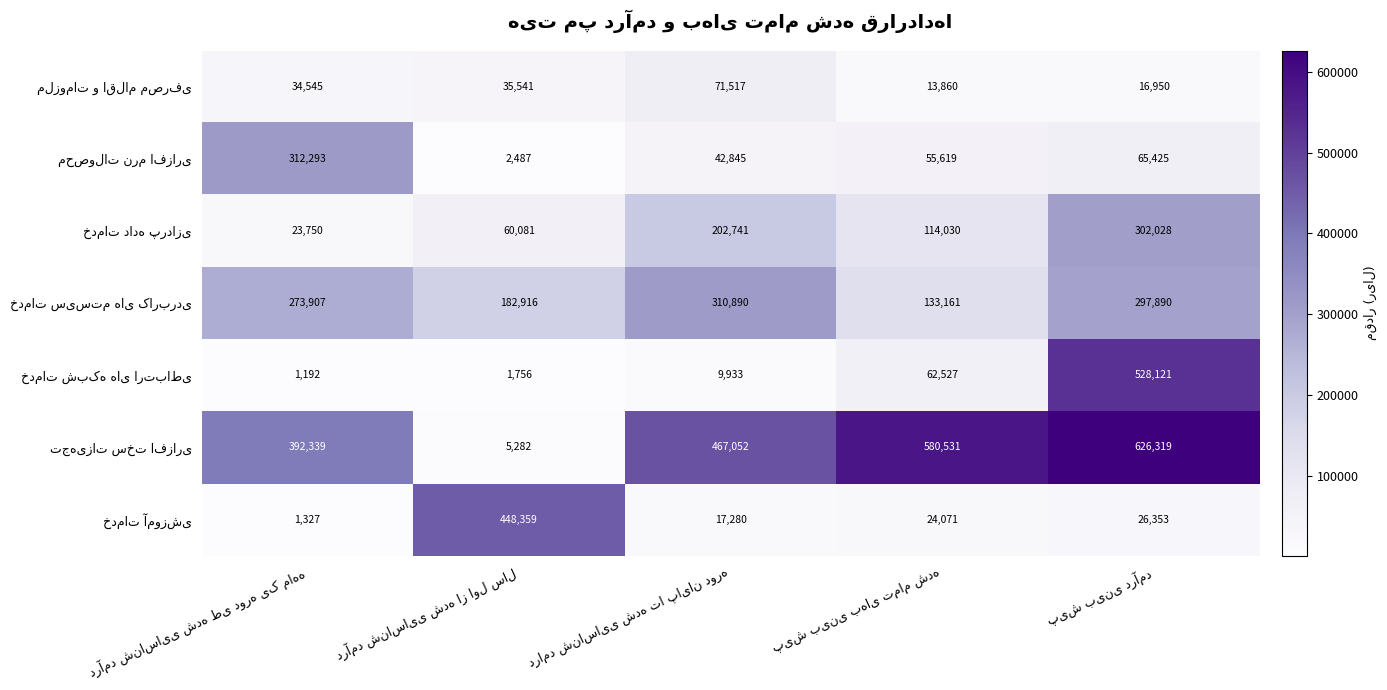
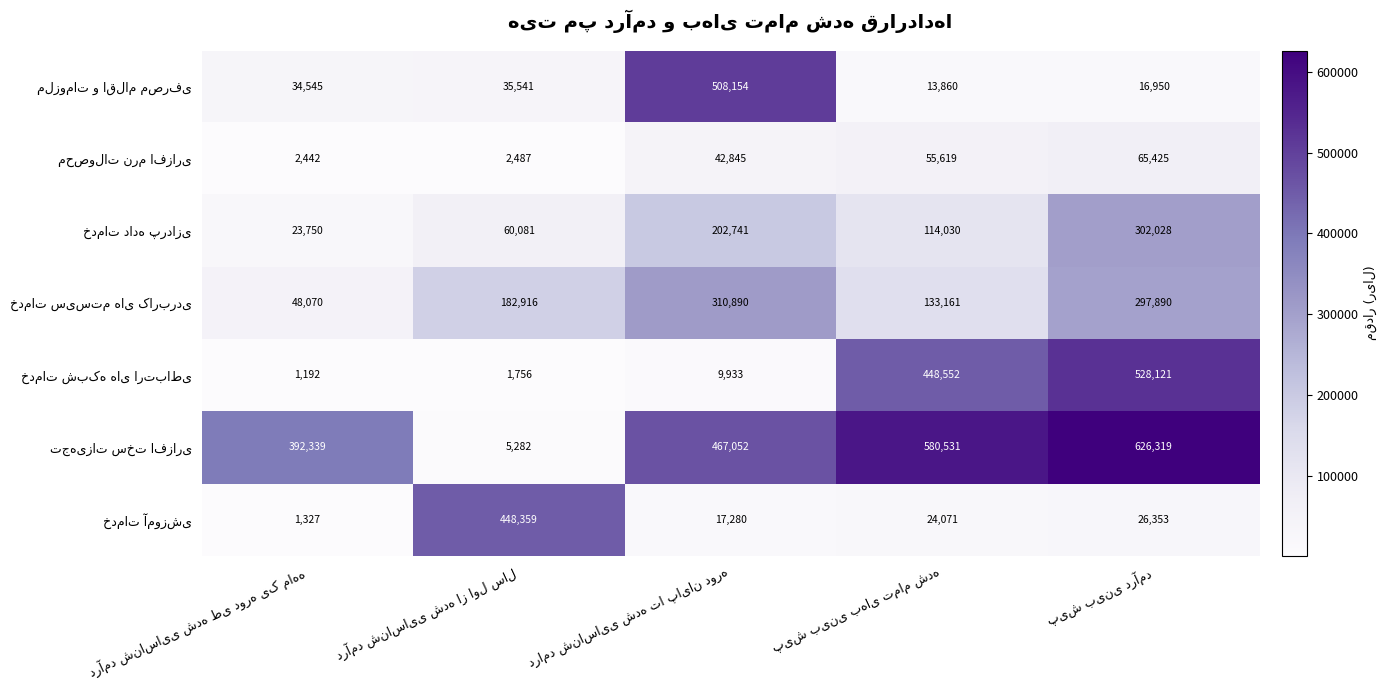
  {
    "ملزومات و اقلام مصرفی": {
      "درآمد شناسایی شده طی دوره یک ماهه": "34,545",
      "درآمد شناسایی شده از اول سال": "35,541",
-     "درامد شناسایی شده تا پایان دوره": "71,517",
+     "درامد شناسایی شده تا پایان دوره": "508,154",
      "پیش بینی بهای تمام شده": "13,860",
      "پیش بینی درآمد": "16,950"
    },
    "محصولات نرم افزاری": {
-     "درآمد شناسایی شده طی دوره یک ماهه": "312,293",
+     "درآمد شناسایی شده طی دوره یک ماهه": "2,442",
      "درآمد شناسایی شده از اول سال": "2,487",
      "درامد شناسایی شده تا پایان دوره": "42,845",
      "پیش بینی بهای تمام شده": "55,619",
      "پیش بینی درآمد": "65,425"
    },
    "خدمات داده پردازی": {
      "درآمد شناسایی شده طی دوره یک ماهه": "23,750",
      "درآمد شناسایی شده از اول سال": "60,081",
      "درامد شناسایی شده تا پایان دوره": "202,741",
      "پیش بینی بهای تمام شده": "114,030",
      "پیش بینی درآمد": "302,028"
    },
    "خدمات سیستم های کاربردی": {
-     "درآمد شناسایی شده طی دوره یک ماهه": "273,907",
+     "درآمد شناسایی شده طی دوره یک ماهه": "48,070",
      "درآمد شناسایی شده از اول سال": "182,916",
      "درامد شناسایی شده تا پایان دوره": "310,890",
      "پیش بینی بهای تمام شده": "133,161",
      "پیش بینی درآمد": "297,890"
    },
    "خدمات شبکه های ارتباطی": {
      "درآمد شناسایی شده طی دوره یک ماهه": "1,192",
      "درآمد شناسایی شده از اول سال": "1,756",
      "درامد شناسایی شده تا پایان دوره": "9,933",
-     "پیش بینی بهای تمام شده": "62,527",
+     "پیش بینی بهای تمام شده": "448,552",
      "پیش بینی درآمد": "528,121"
    },
    "تجهیزات سخت افزاری": {
      "درآمد شناسایی شده طی دوره یک ماهه": "392,339",
      "درآمد شناسایی شده از اول سال": "5,282",
      "درامد شناسایی شده تا پایان دوره": "467,052",
      "پیش بینی بهای تمام شده": "580,531",
      "پیش بینی درآمد": "626,319"
    },
    "خدمات آموزشی": {
      "درآمد شناسایی شده طی دوره یک ماهه": "1,327",
      "درآمد شناسایی شده از اول سال": "448,359",
      "درامد شناسایی شده تا پایان دوره": "17,280",
      "پیش بینی بهای تمام شده": "24,071",
      "پیش بینی درآمد": "26,353"
    }
  }
